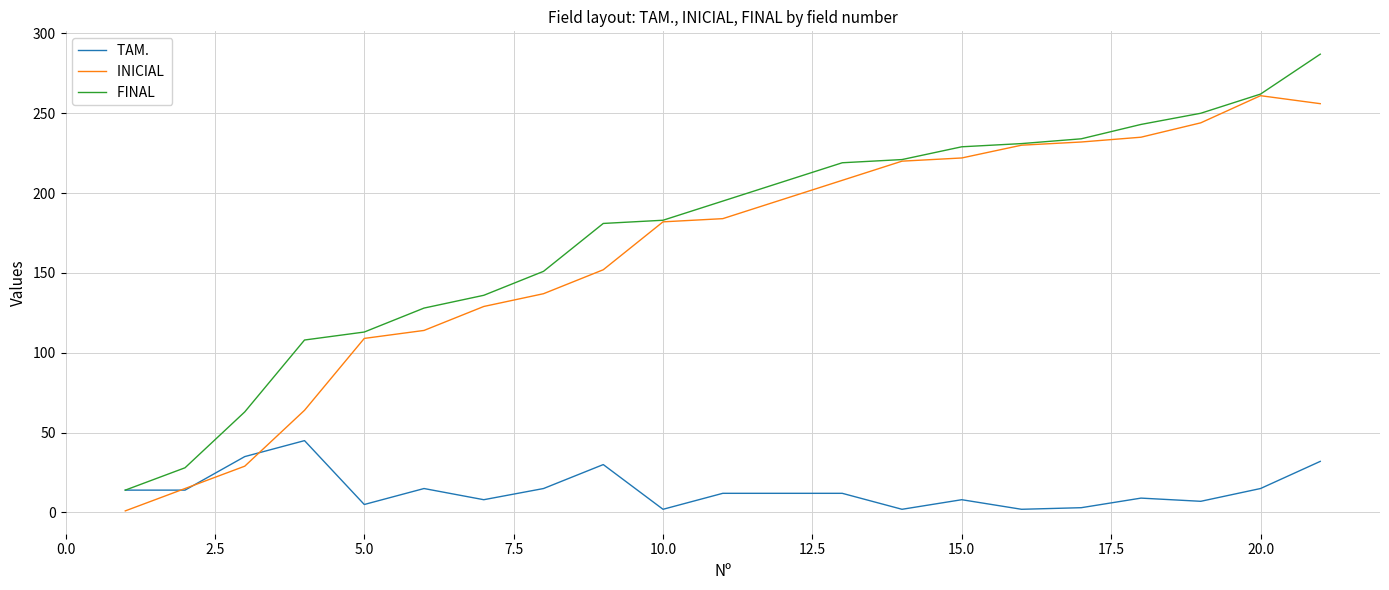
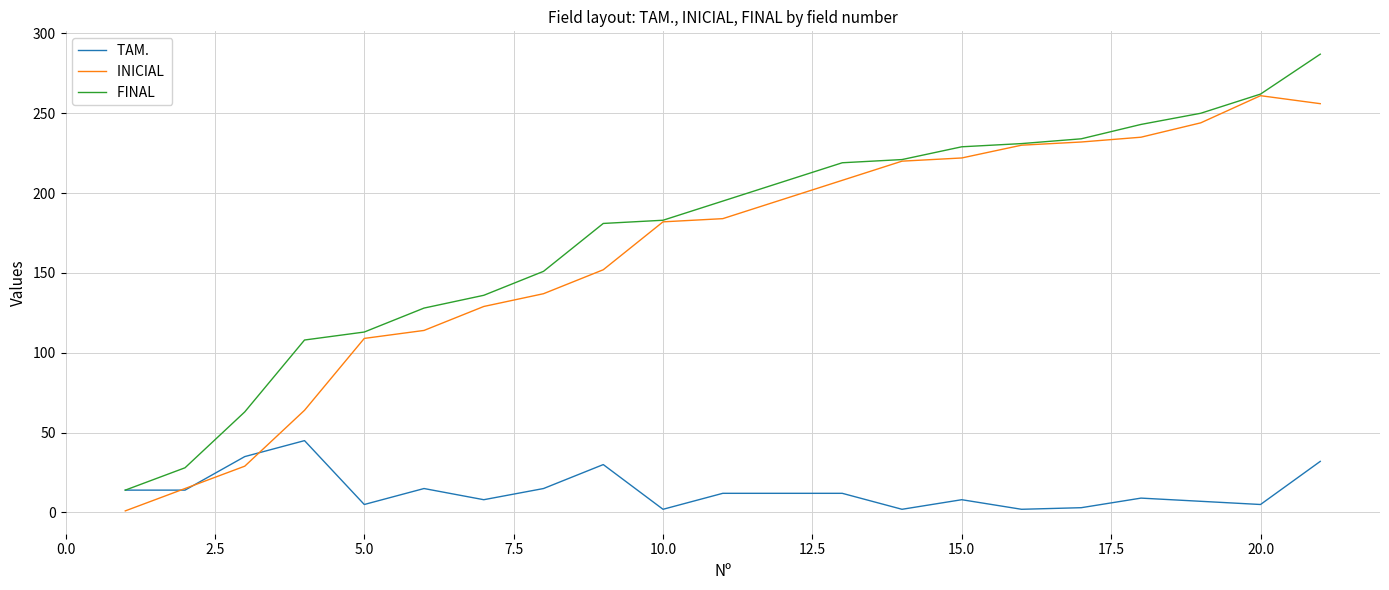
  {
    "TAM.": {
      "5.0": 5,
      "10.0": 2,
      "15.0": 8,
-     "20.0": 15
+     "20.0": 5
    },
    "INICIAL": {
      "5.0": 109,
      "15.0": 222
    },
    "FINAL": {
      "5.0": 113,
      "15.0": 229
    }
  }
